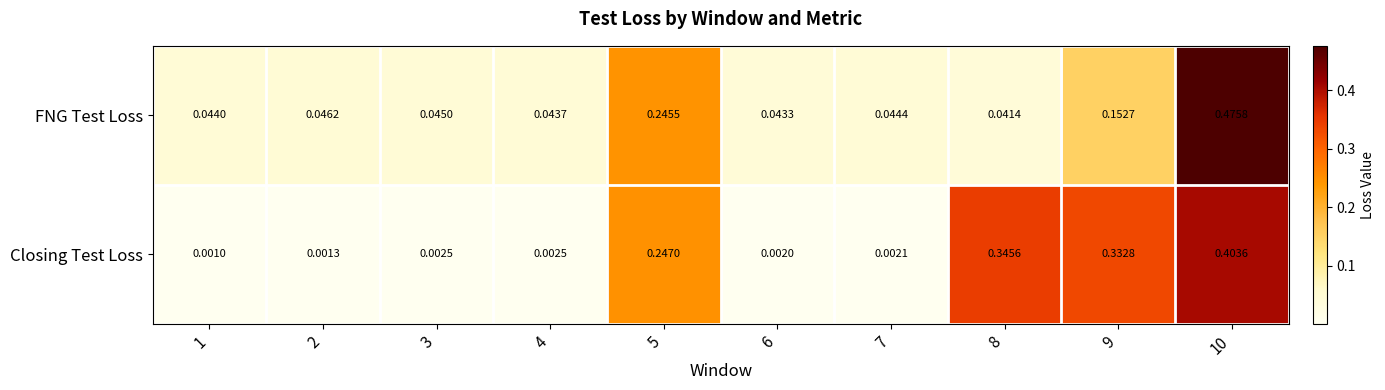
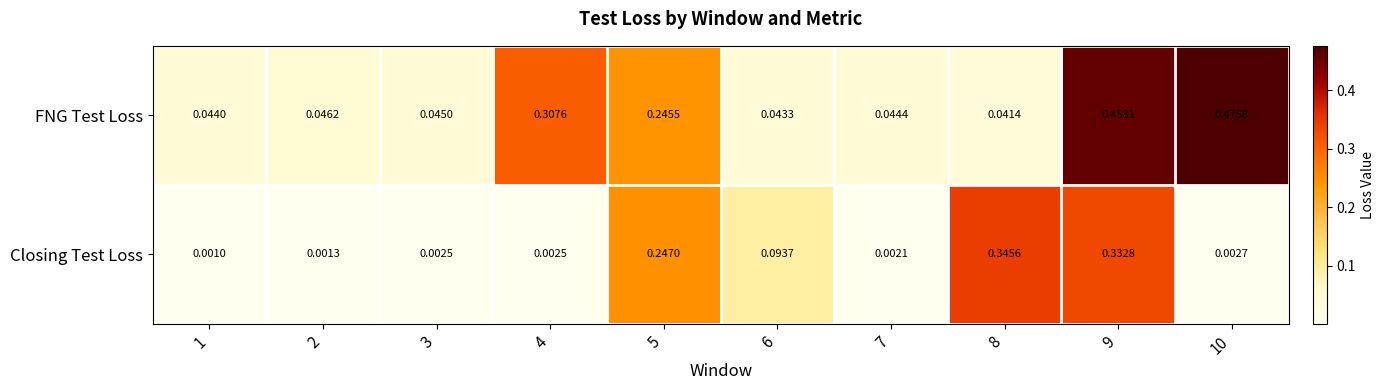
  {
    "FNG Test Loss": {
      "1": 0.0440,
      "2": 0.0462,
      "3": 0.0450,
-     "4": 0.0437,
+     "4": 0.3076,
      "5": 0.2455,
      "6": 0.0433,
      "7": 0.0444,
      "8": 0.0414,
-     "9": 0.1527,
+     "9": 0.4581,
      "10": 0.4758
    },
    "Closing Test Loss": {
      "1": 0.0010,
      "2": 0.0013,
      "3": 0.0025,
      "4": 0.0025,
      "5": 0.2470,
-     "6": 0.0020,
+     "6": 0.0937,
      "7": 0.0021,
      "8": 0.3456,
      "9": 0.3328,
-     "10": 0.4036
+     "10": 0.0027
    }
  }
